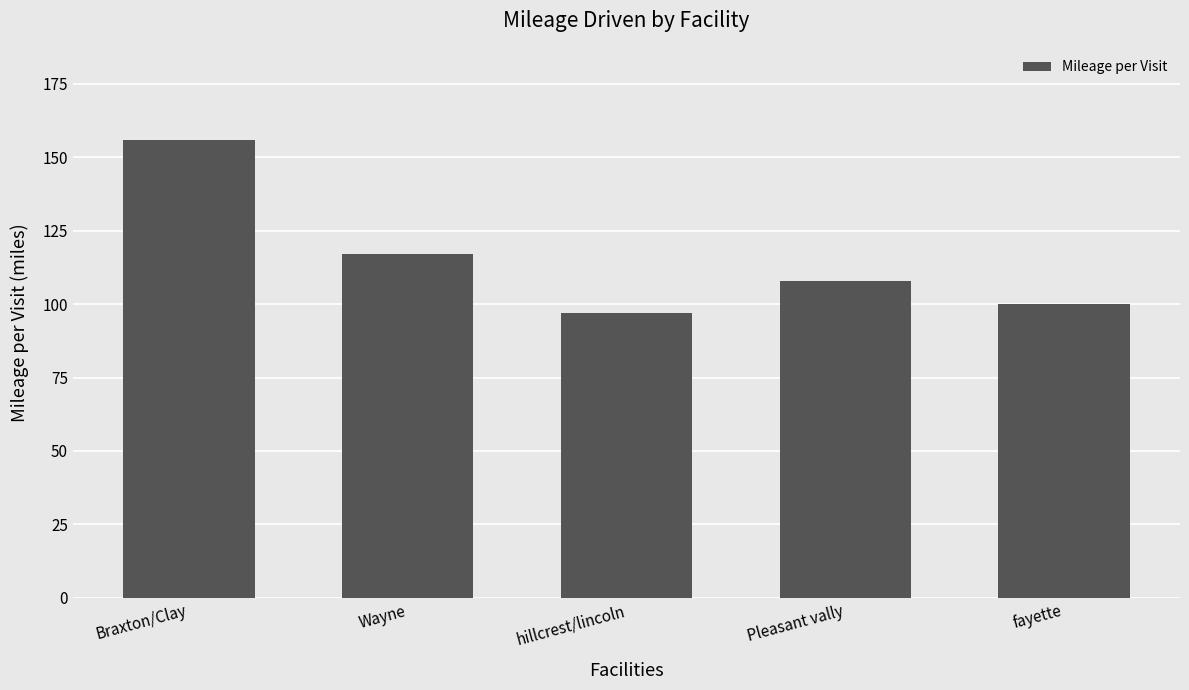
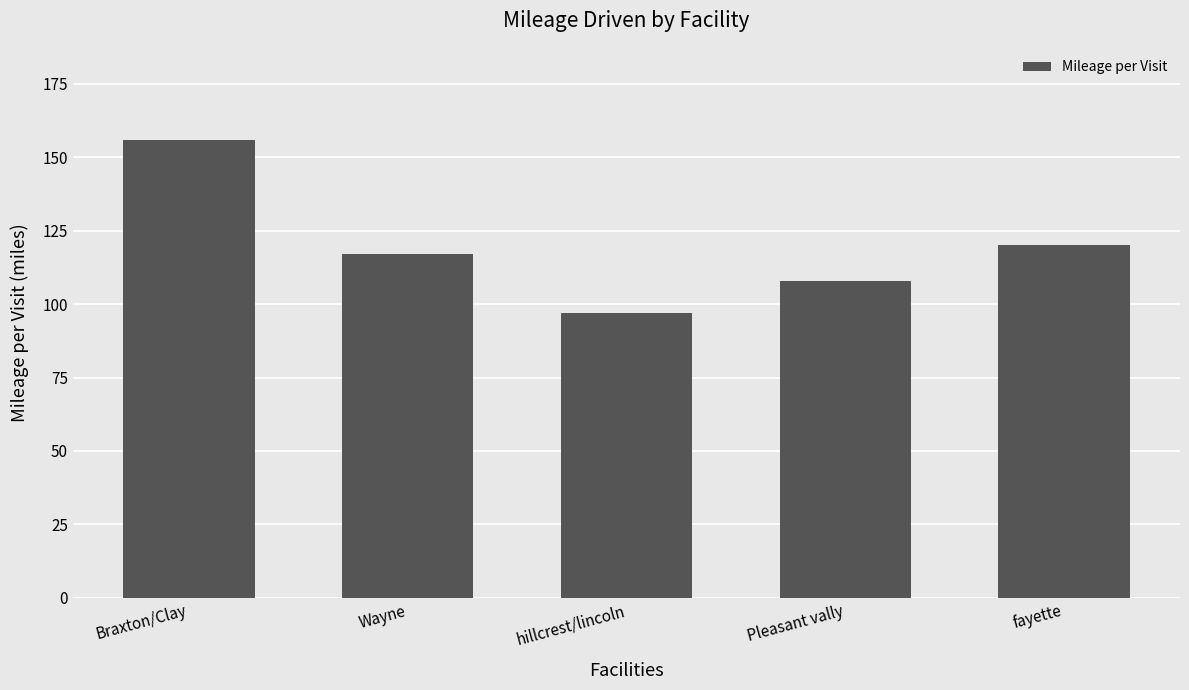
  {
    "Braxton/Clay": 156,
    "Wayne": 117,
    "hillcrest/lincoln": 97,
    "Pleasant vally": 108,
-   "fayette": 100
+   "fayette": 120
  }
